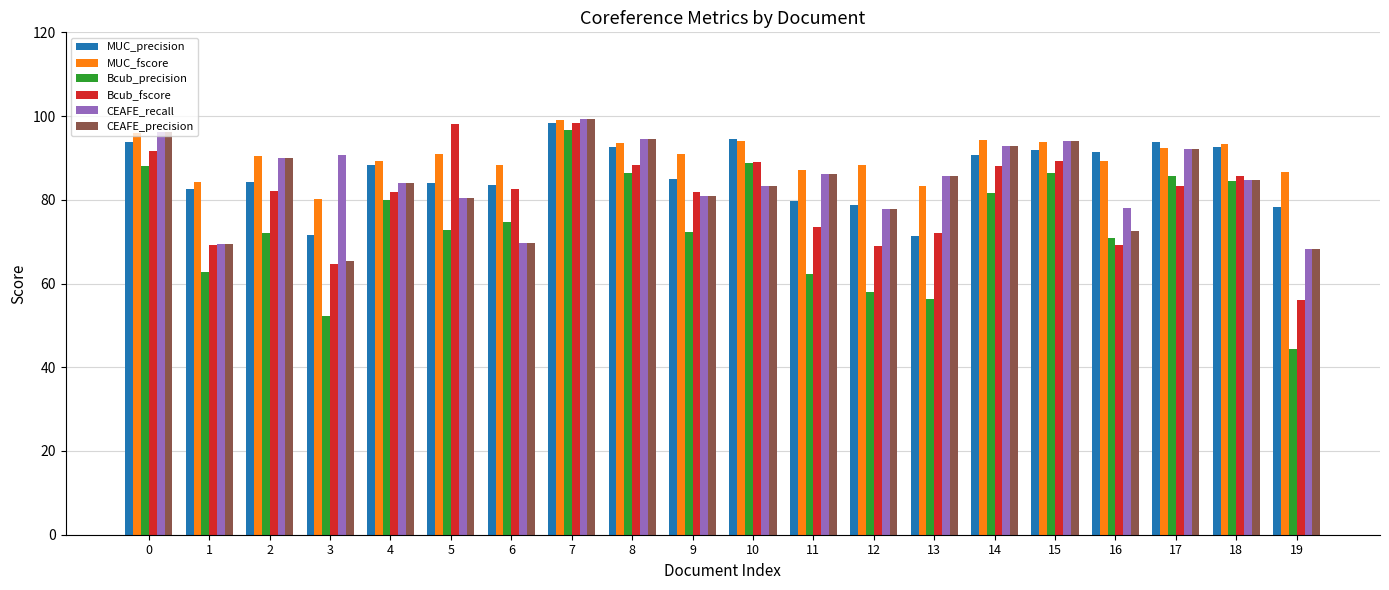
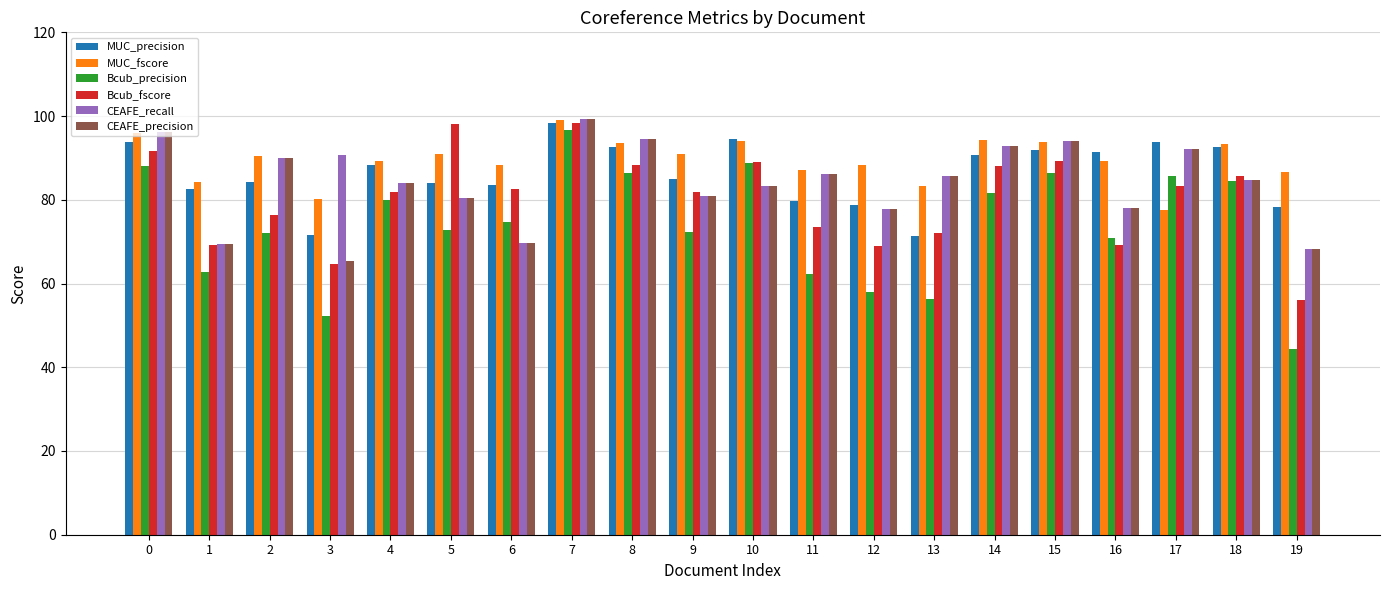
  {
    "MUC_precision": {
      "0": 94,
      "1": 83,
      "2": 84,
      "3": 72,
      "4": 88,
      "5": 84,
      "6": 83,
      "7": 98,
      "8": 93,
      "9": 85,
      "10": 94,
      "11": 80,
      "12": 79,
      "13": 71,
      "14": 91,
      "15": 92,
      "16": 91,
      "17": 94,
      "18": 93,
      "19": 78
    },
    "MUC_fscore": {
      "1": 84,
      "2": 91,
      "3": 80,
      "4": 89,
      "5": 91,
      "6": 88,
      "7": 99,
      "8": 94,
      "9": 91,
      "10": 94,
      "11": 87,
      "12": 88,
      "13": 83,
      "14": 94,
      "15": 94,
      "16": 89,
-     "17": 92,
+     "17": 78,
      "18": 93,
      "19": 87
    },
    "Bcub_precision": {
      "0": 88,
      "1": 63,
      "2": 72,
      "3": 52,
      "4": 80,
      "5": 73,
      "6": 75,
      "7": 97,
      "8": 86,
      "9": 72,
      "10": 89,
      "11": 62,
      "12": 58,
      "13": 56,
      "14": 82,
      "15": 86,
      "16": 71,
      "17": 86,
      "18": 84,
      "19": 44
    },
    "Bcub_fscore": {
      "0": 92,
      "1": 69,
-     "2": 82,
+     "2": 76,
      "3": 65,
      "4": 82,
      "5": 98,
      "6": 83,
      "7": 98,
      "8": 88,
      "9": 82,
      "10": 89,
      "11": 74,
      "12": 69,
      "13": 72,
      "14": 88,
      "15": 89,
      "16": 69,
      "17": 83,
      "18": 86,
      "19": 56
    },
    "CEAFE_recall": {
      "1": 69,
      "2": 90,
      "3": 91,
      "4": 84,
      "5": 80,
      "6": 70,
      "7": 99,
      "8": 95,
      "9": 81,
      "10": 83,
      "11": 86,
      "12": 78,
      "13": 86,
      "14": 93,
      "15": 94,
      "16": 78,
      "17": 92,
      "18": 85,
      "19": 68
    },
    "CEAFE_precision": {
      "1": 69,
      "2": 90,
      "3": 65,
      "4": 84,
      "5": 80,
      "6": 70,
      "7": 99,
      "8": 95,
      "9": 81,
      "10": 83,
      "11": 86,
      "12": 78,
      "13": 86,
      "14": 93,
      "15": 94,
-     "16": 73,
+     "16": 78,
      "17": 92,
      "18": 85,
      "19": 68
    }
  }
